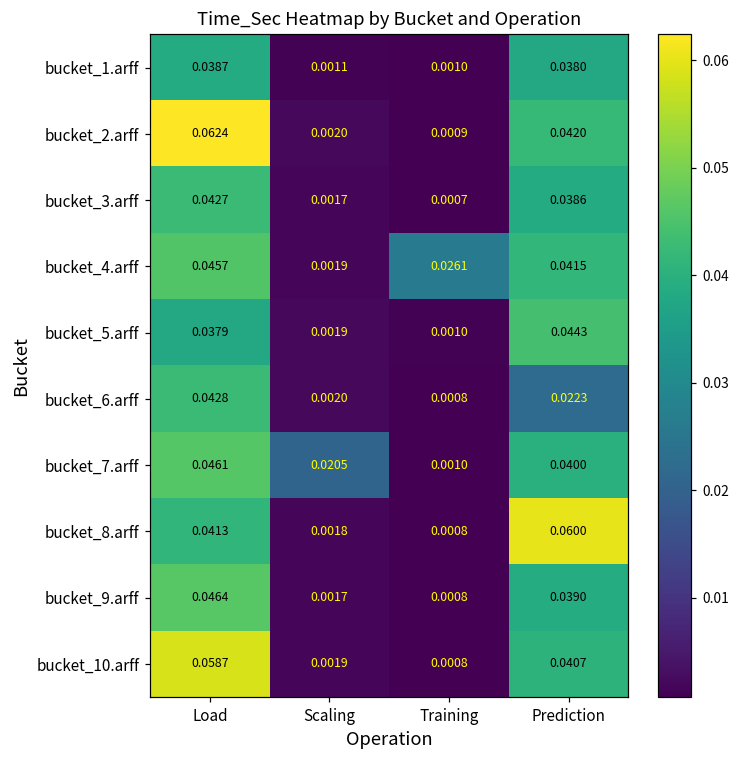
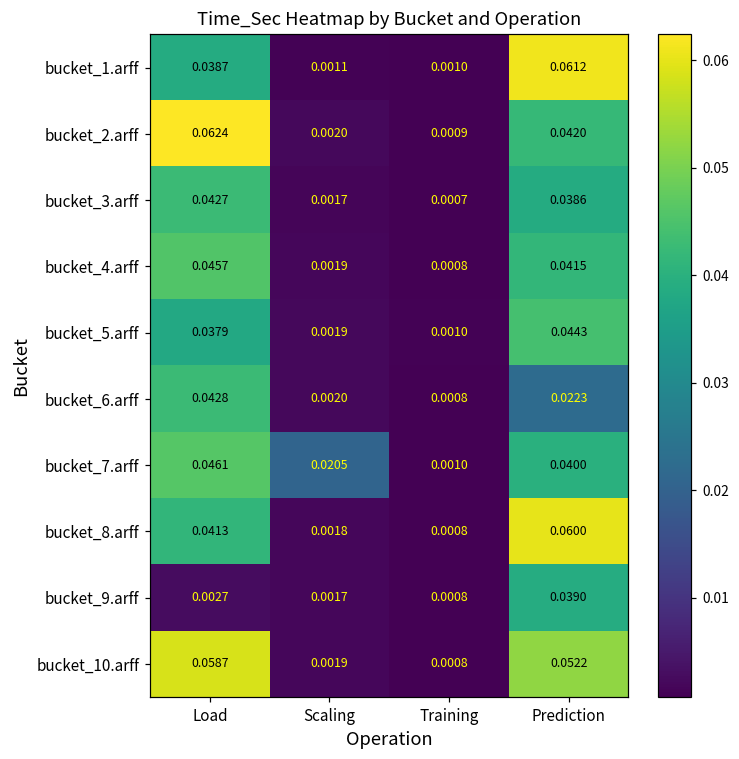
  {
    "bucket_1.arff": {
      "Load": 0.0387,
      "Scaling": 0.0011,
      "Training": 0.0010,
-     "Prediction": 0.0380
+     "Prediction": 0.0612
    },
    "bucket_2.arff": {
      "Load": 0.0624,
      "Scaling": 0.0020,
      "Training": 0.0009,
      "Prediction": 0.0420
    },
    "bucket_3.arff": {
      "Load": 0.0427,
      "Scaling": 0.0017,
      "Training": 0.0007,
      "Prediction": 0.0386
    },
    "bucket_4.arff": {
      "Load": 0.0457,
      "Scaling": 0.0019,
-     "Training": 0.0261,
+     "Training": 0.0008,
      "Prediction": 0.0415
    },
    "bucket_5.arff": {
      "Load": 0.0379,
      "Scaling": 0.0019,
      "Training": 0.0010,
      "Prediction": 0.0443
    },
    "bucket_6.arff": {
      "Load": 0.0428,
      "Scaling": 0.0020,
      "Training": 0.0008,
      "Prediction": 0.0223
    },
    "bucket_7.arff": {
      "Load": 0.0461,
      "Scaling": 0.0205,
      "Training": 0.0010,
      "Prediction": 0.0400
    },
    "bucket_8.arff": {
      "Load": 0.0413,
      "Scaling": 0.0018,
      "Training": 0.0008,
      "Prediction": 0.0600
    },
    "bucket_9.arff": {
-     "Load": 0.0464,
+     "Load": 0.0027,
      "Scaling": 0.0017,
      "Training": 0.0008,
      "Prediction": 0.0390
    },
    "bucket_10.arff": {
      "Load": 0.0587,
      "Scaling": 0.0019,
      "Training": 0.0008,
-     "Prediction": 0.0407
+     "Prediction": 0.0522
    }
  }
